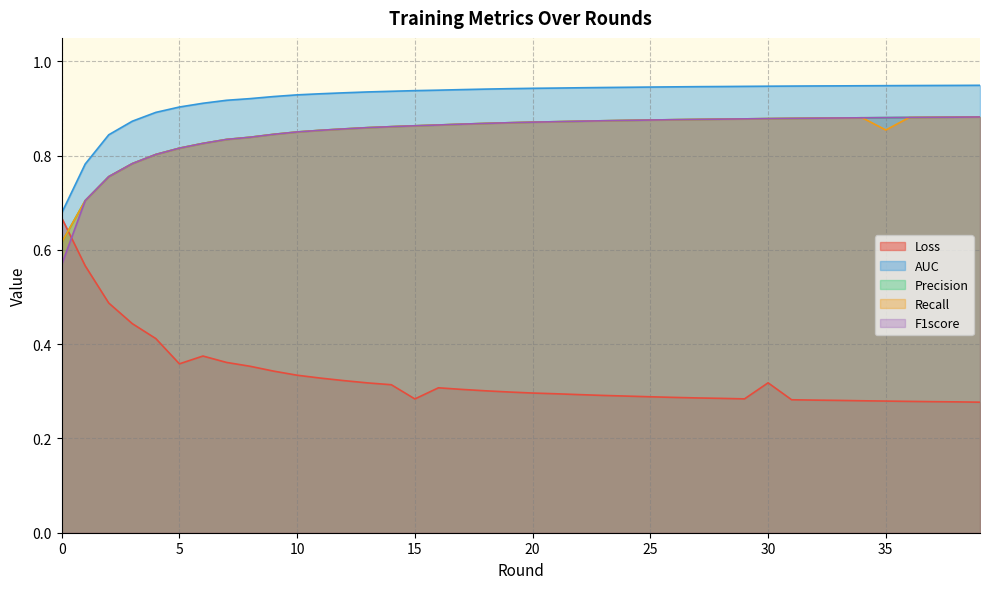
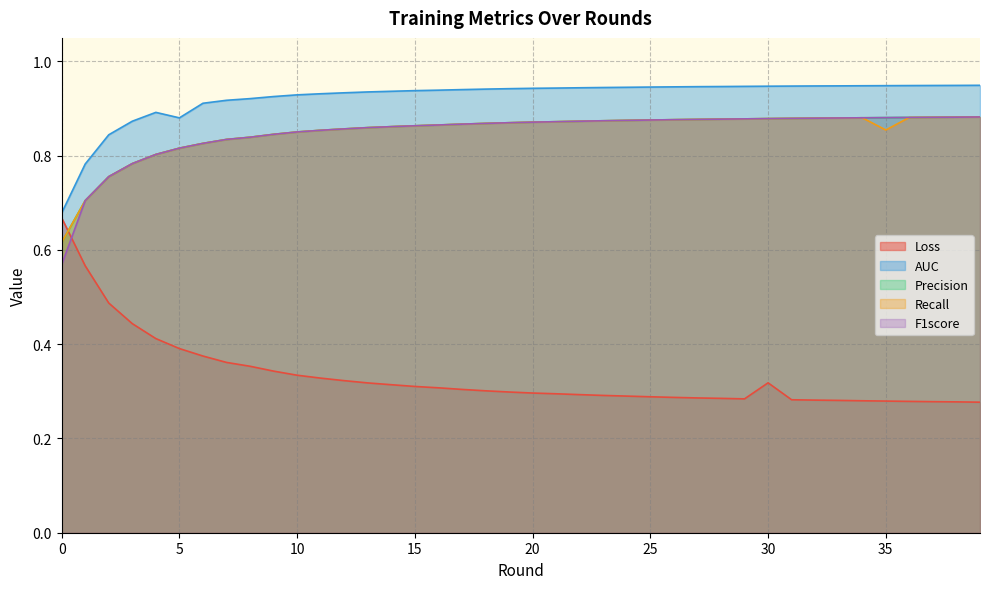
  {
    "Loss": {
      "0": 0.67,
-     "5": 0.36,
+     "5": 0.39,
      "10": 0.33,
-     "15": 0.28,
+     "15": 0.31,
      "20": 0.30,
      "25": 0.29,
      "30": 0.32,
      "35": 0.28
    },
    "AUC": {
      "0": 0.68,
-     "5": 0.90,
+     "5": 0.88,
      "10": 0.93,
      "15": 0.94,
      "20": 0.94,
      "25": 0.95,
      "30": 0.95,
      "35": 0.95
    },
    "Recall": {
      "35": 0.85
    },
    "F1score": {
      "0": 0.57
    }
  }
